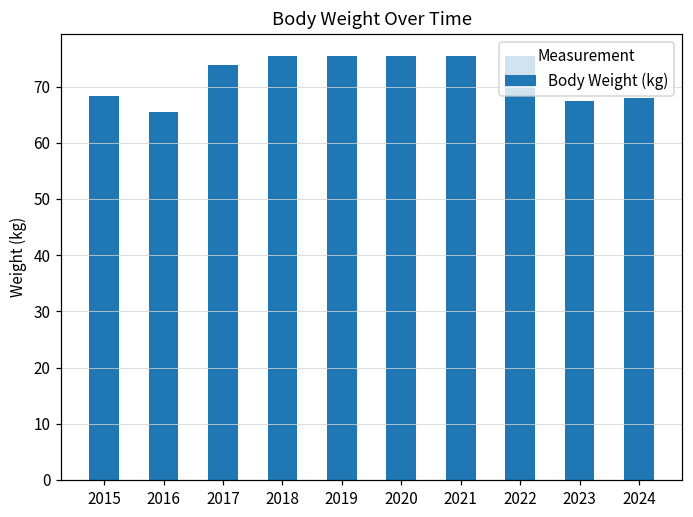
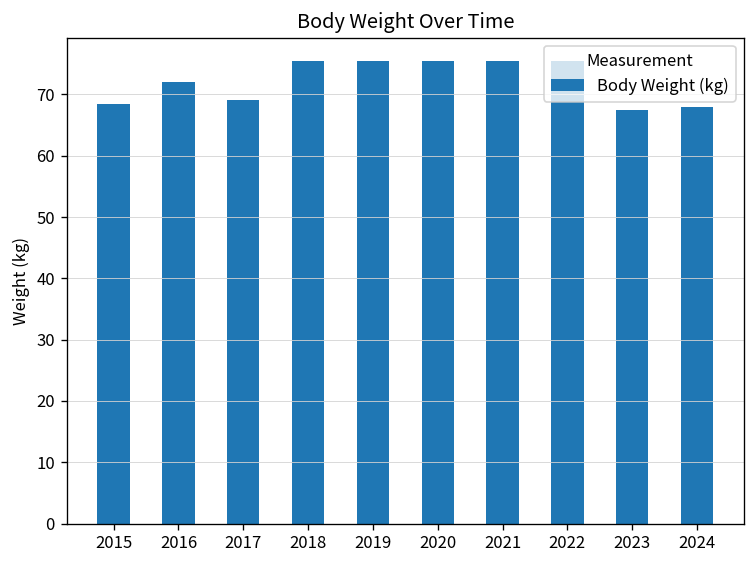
  {
    "2015": 68,
-   "2016": 65,
-   "2017": 74,
+   "2016": 72,
+   "2017": 69,
    "2018": 76,
    "2019": 76,
    "2020": 76,
    "2021": 76,
    "2023": 67,
    "2024": 68
  }
